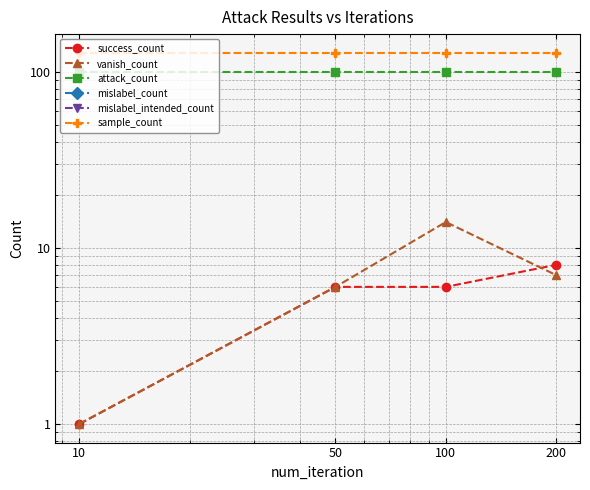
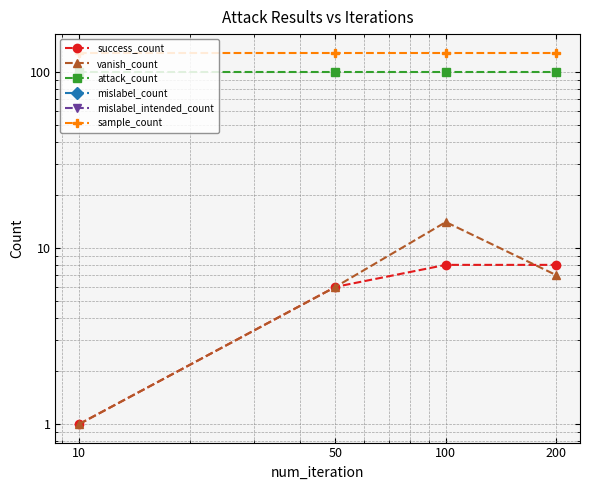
  {
    "success_count": {
-     "100": 6,
+     "100": 8,
      "200": 8
    },
    "vanish_count": {
      "100": 14,
      "200": 7
    },
    "attack_count": {
      "50": 100,
      "100": 100,
      "200": 100
    },
    "sample_count": {
      "50": 130,
      "100": 130,
      "200": 130
    }
  }
